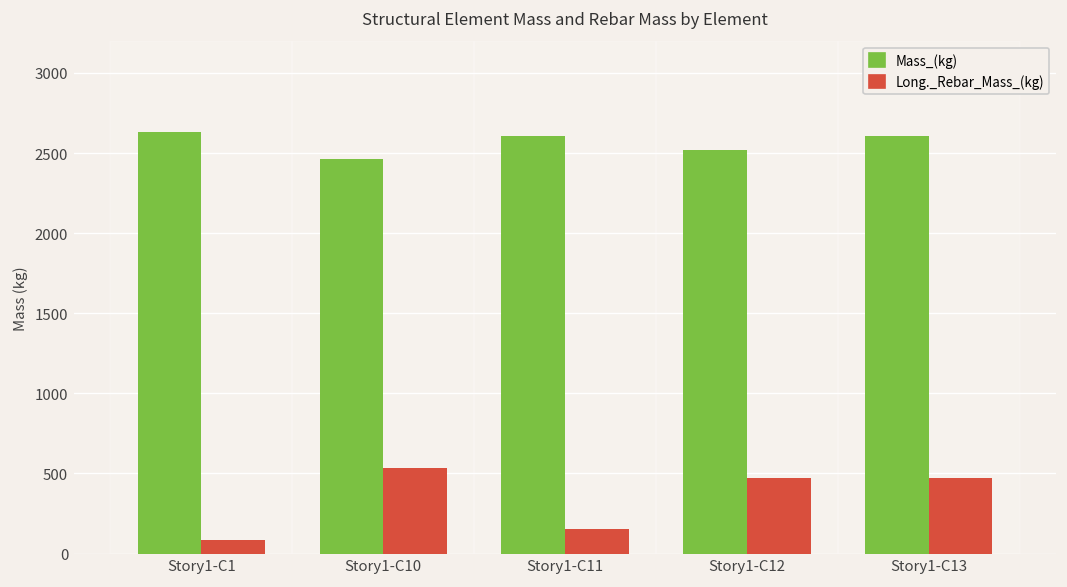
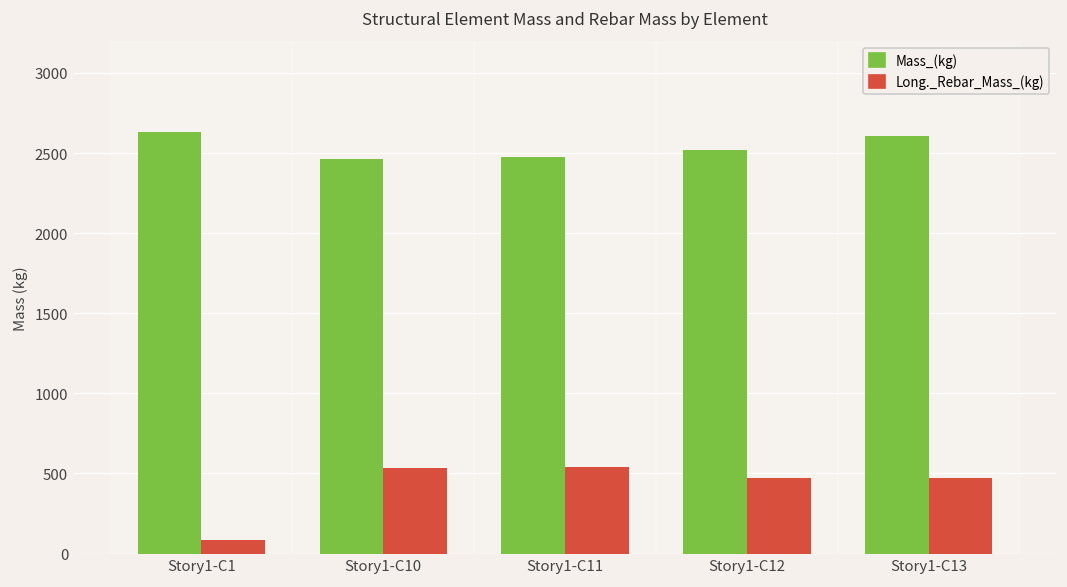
  {
    "Mass_(kg)": {
      "Story1-C1": 2630,
      "Story1-C10": 2460,
-     "Story1-C11": 2610,
+     "Story1-C11": 2470,
      "Story1-C12": 2520,
      "Story1-C13": 2610
    },
    "Long._Rebar_Mass_(kg)": {
      "Story1-C1": 80,
      "Story1-C10": 530,
-     "Story1-C11": 150,
+     "Story1-C11": 540,
      "Story1-C12": 470,
      "Story1-C13": 470
    }
  }
